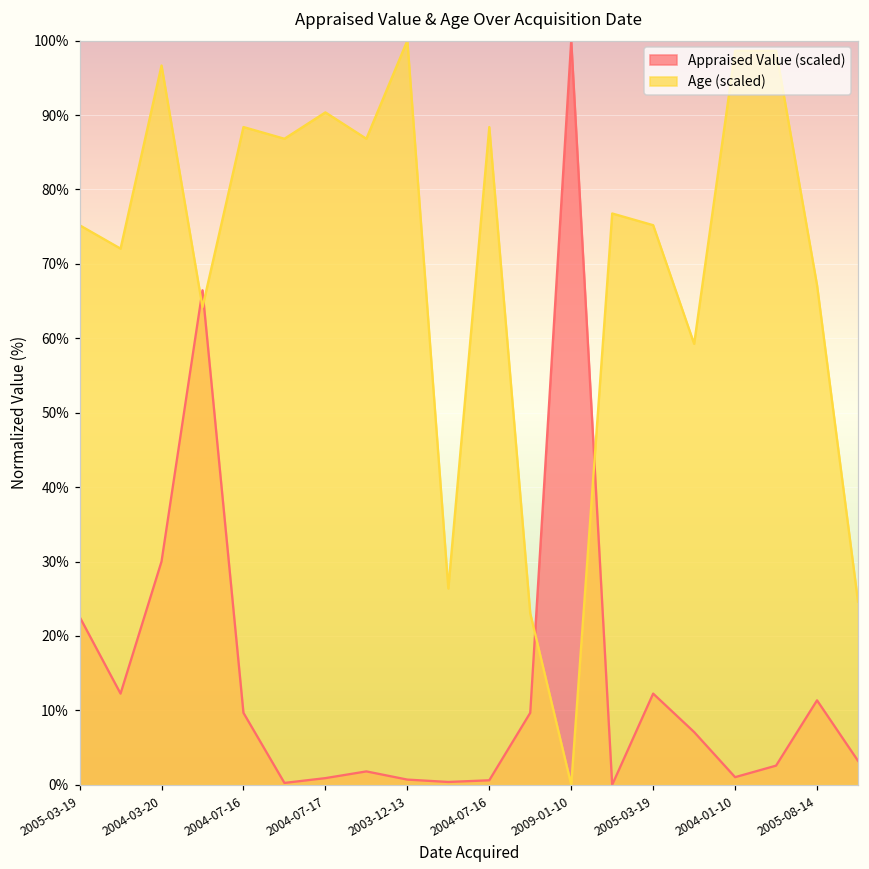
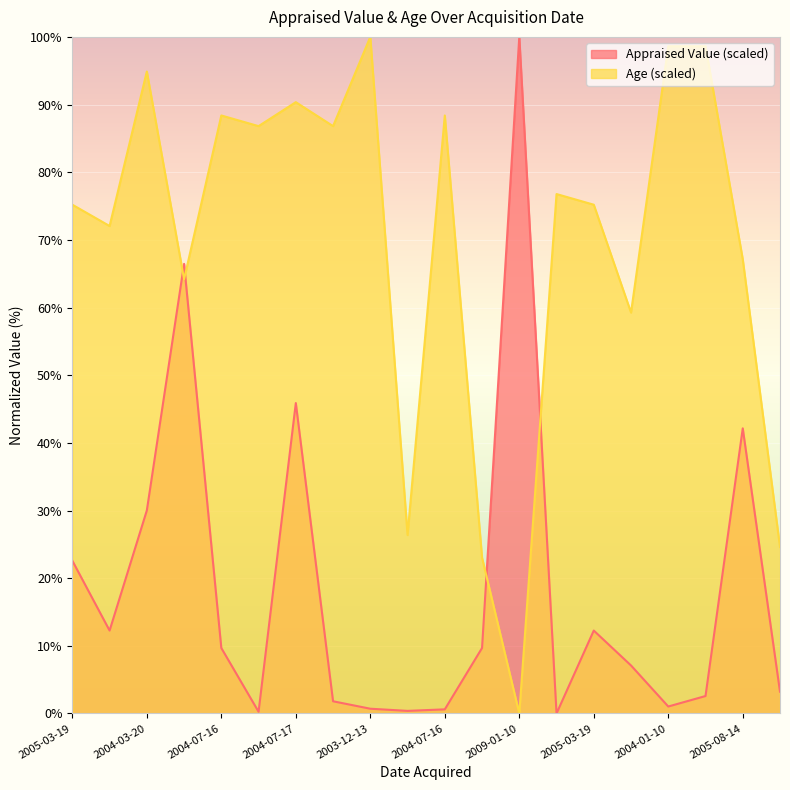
  {
    "Appraised Value (scaled)": {
      "2004-03-20": "30%",
-     "2004-07-17": "1%",
+     "2004-07-17": "46%",
      "2003-12-13": "1%",
      "2009-01-10": "100%",
-     "2005-08-14": "11%"
+     "2005-08-14": "42%"
    },
    "Age (scaled)": {
-     "2004-03-20": "97%",
+     "2004-03-20": "95%",
      "2004-07-17": "90%",
      "2003-12-13": "100%",
      "2009-01-10": "0%",
      "2005-08-14": "67%"
    }
  }
